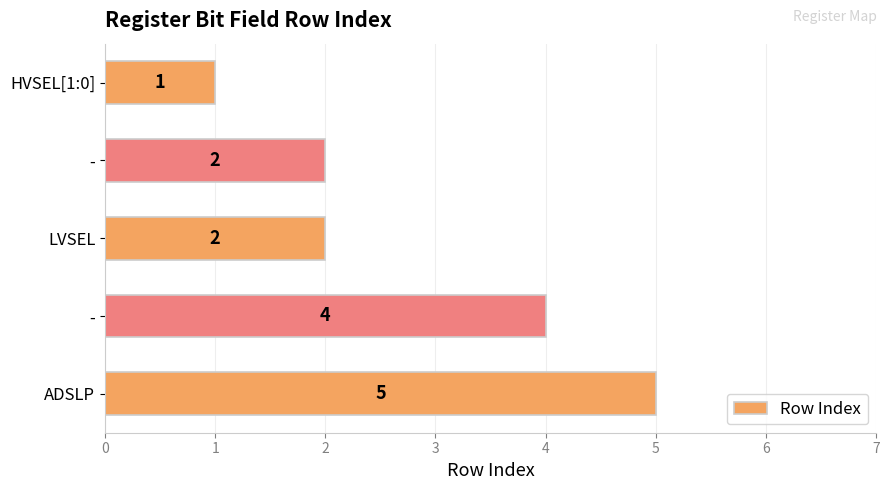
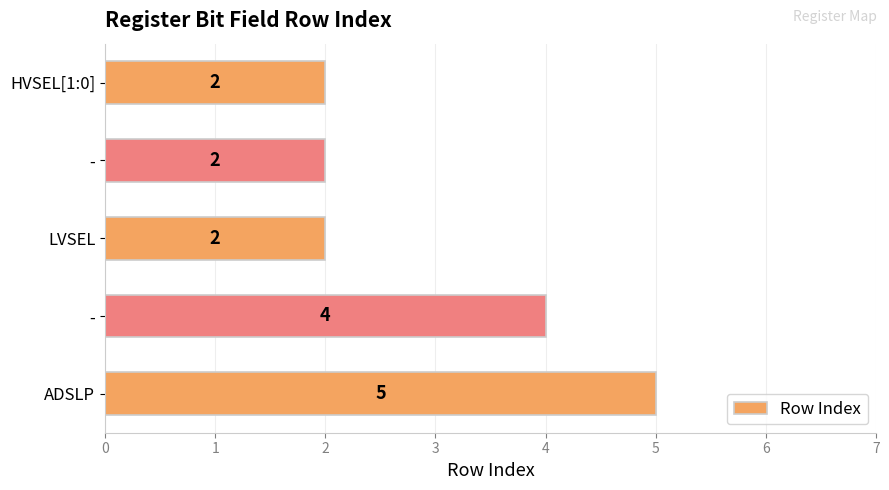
  {
-   "HVSEL[1:0]": 1,
+   "HVSEL[1:0]": 2,
    "LVSEL": 2,
    "ADSLP": 5
  }
